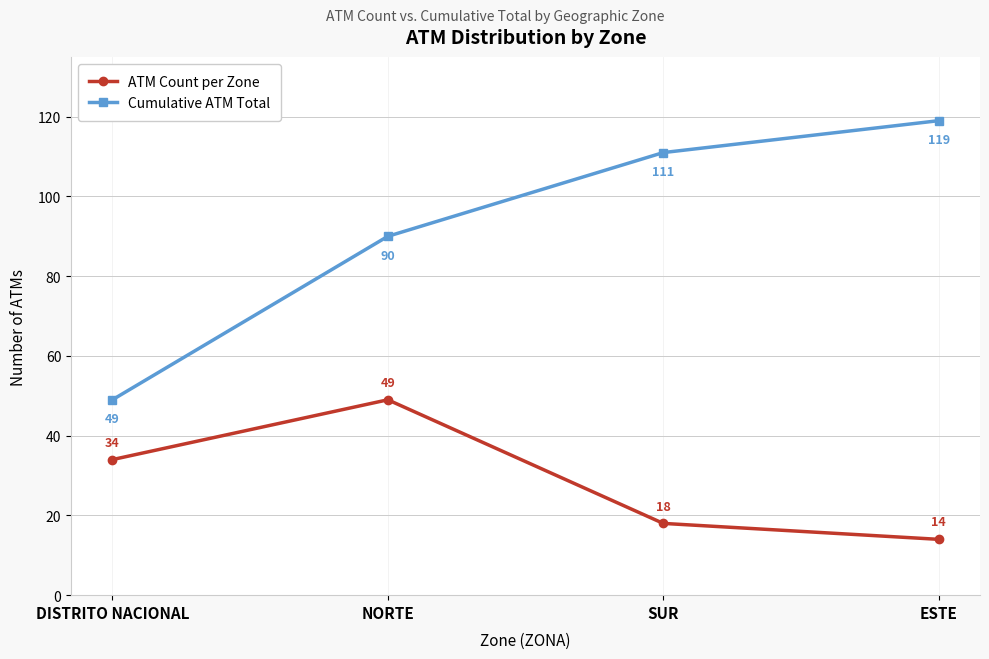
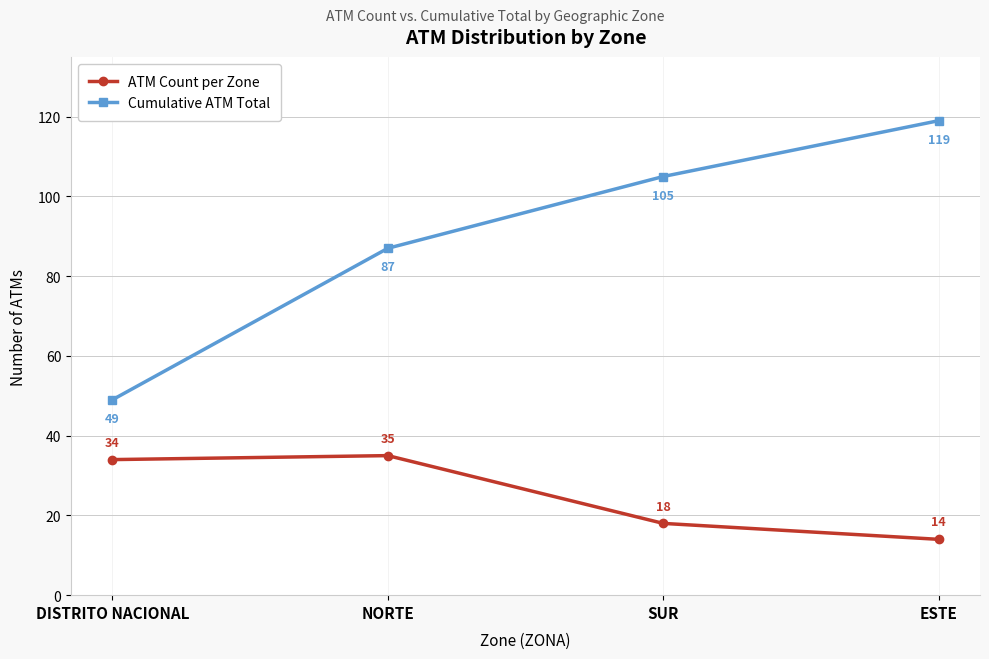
  {
    "ATM Count per Zone": {
      "DISTRITO NACIONAL": 34,
-     "NORTE": 49,
+     "NORTE": 35,
      "SUR": 18,
      "ESTE": 14
    },
    "Cumulative ATM Total": {
      "DISTRITO NACIONAL": 49,
-     "NORTE": 90,
-     "SUR": 111,
+     "NORTE": 87,
+     "SUR": 105,
      "ESTE": 119
    }
  }
